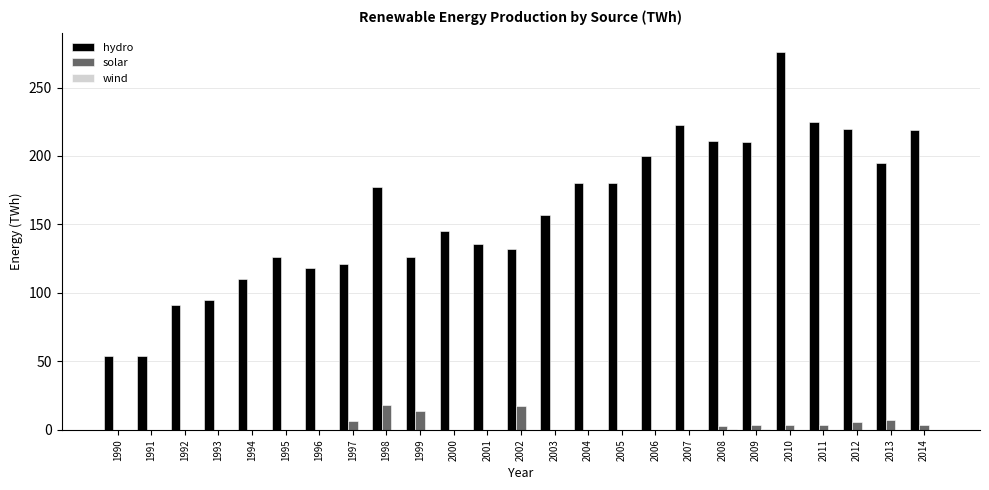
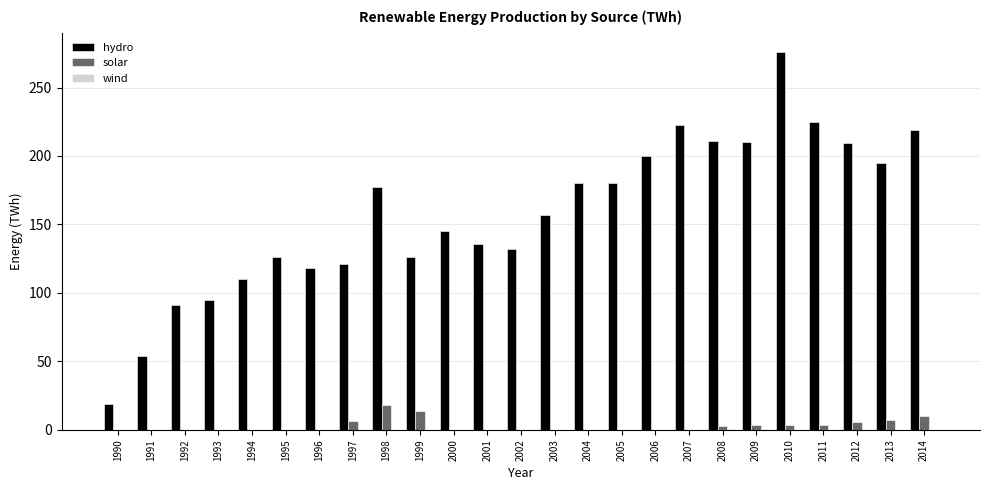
  {
    "hydro": {
-     "1990": 54,
+     "1990": 19,
      "1991": 54,
      "1992": 91,
      "1993": 95,
      "1994": 110,
      "1995": 126,
      "1996": 118,
      "1997": 121,
      "1998": 178,
      "1999": 126,
      "2000": 145,
      "2001": 136,
      "2002": 132,
      "2003": 157,
      "2004": 180,
      "2005": 180,
      "2006": 200,
      "2007": 223,
      "2008": 211,
      "2009": 210,
      "2010": 276,
      "2011": 225,
-     "2012": 219,
+     "2012": 209,
      "2013": 195,
      "2014": 219
    },
    "solar": {
      "1990": 0,
      "1991": 0,
      "1992": 0,
      "1993": 0,
      "1994": 0,
      "1995": 0,
      "1996": 0,
      "1997": 7,
      "1998": 18,
      "1999": 14,
      "2000": 0,
      "2001": 0,
-     "2002": 17,
+     "2002": 0,
      "2003": 0,
      "2004": 0,
      "2005": 0,
      "2006": 0,
      "2007": 0,
      "2008": 3,
      "2009": 3,
      "2010": 3,
      "2011": 3,
      "2012": 6,
      "2013": 7,
-     "2014": 4
+     "2014": 10
    },
    "wind": {
      "1990": 0,
      "1991": 0,
      "1992": 0,
      "1993": 0,
      "1994": 0,
      "1995": 0,
      "1996": 0,
      "1997": 0,
      "1998": 0,
      "1999": 0,
      "2000": 0,
      "2001": 0,
      "2002": 0,
      "2003": 0,
      "2004": 0,
      "2005": 0,
      "2006": 0,
      "2007": 0,
      "2010": 0,
      "2011": 0,
      "2012": 0,
      "2013": 0,
      "2014": 0
    }
  }
